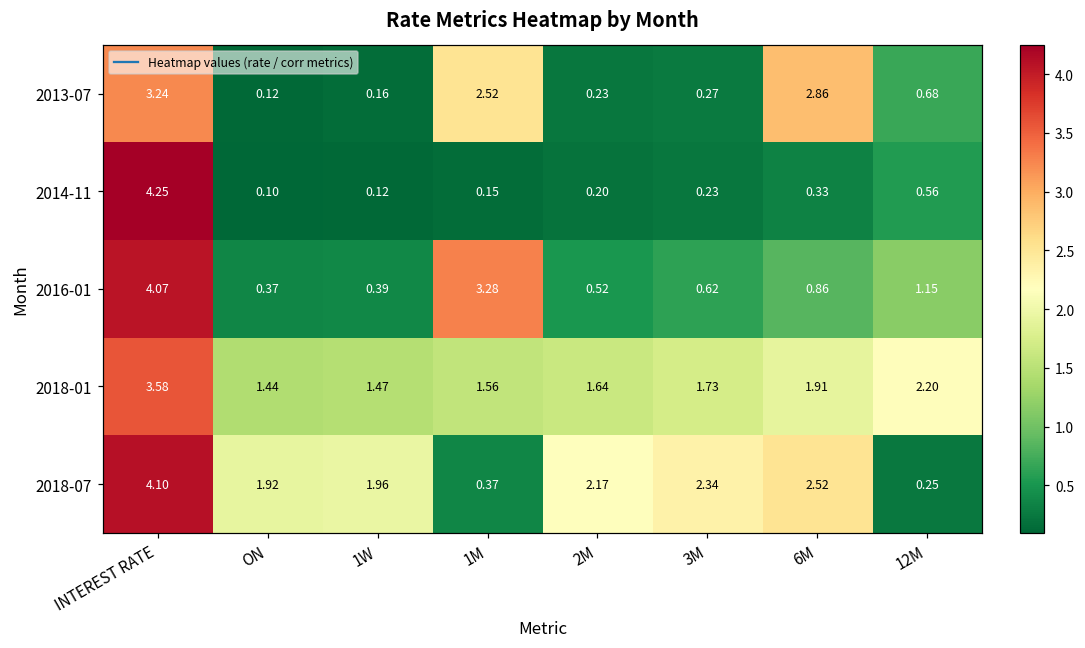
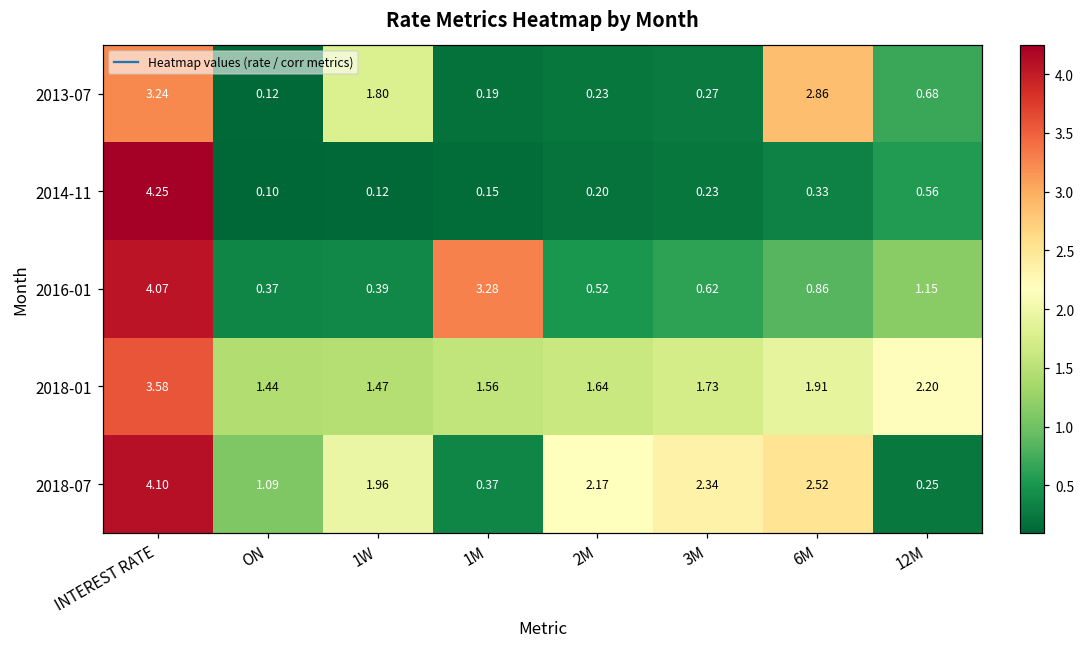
  {
    "2013-07": {
      "INTEREST RATE": 3.24,
      "ON": 0.12,
-     "1W": 0.16,
-     "1M": 2.52,
+     "1W": 1.80,
+     "1M": 0.19,
      "2M": 0.23,
      "3M": 0.27,
      "6M": 2.86,
      "12M": 0.68
    },
    "2014-11": {
      "INTEREST RATE": 4.25,
      "ON": 0.10,
      "1W": 0.12,
      "1M": 0.15,
      "2M": 0.20,
      "3M": 0.23,
      "6M": 0.33,
      "12M": 0.56
    },
    "2016-01": {
      "INTEREST RATE": 4.07,
      "ON": 0.37,
      "1W": 0.39,
      "1M": 3.28,
      "2M": 0.52,
      "3M": 0.62,
      "6M": 0.86,
      "12M": 1.15
    },
    "2018-01": {
      "INTEREST RATE": 3.58,
      "ON": 1.44,
      "1W": 1.47,
      "1M": 1.56,
      "2M": 1.64,
      "3M": 1.73,
      "6M": 1.91,
      "12M": 2.20
    },
    "2018-07": {
      "INTEREST RATE": 4.10,
-     "ON": 1.92,
+     "ON": 1.09,
      "1W": 1.96,
      "1M": 0.37,
      "2M": 2.17,
      "3M": 2.34,
      "6M": 2.52,
      "12M": 0.25
    }
  }
